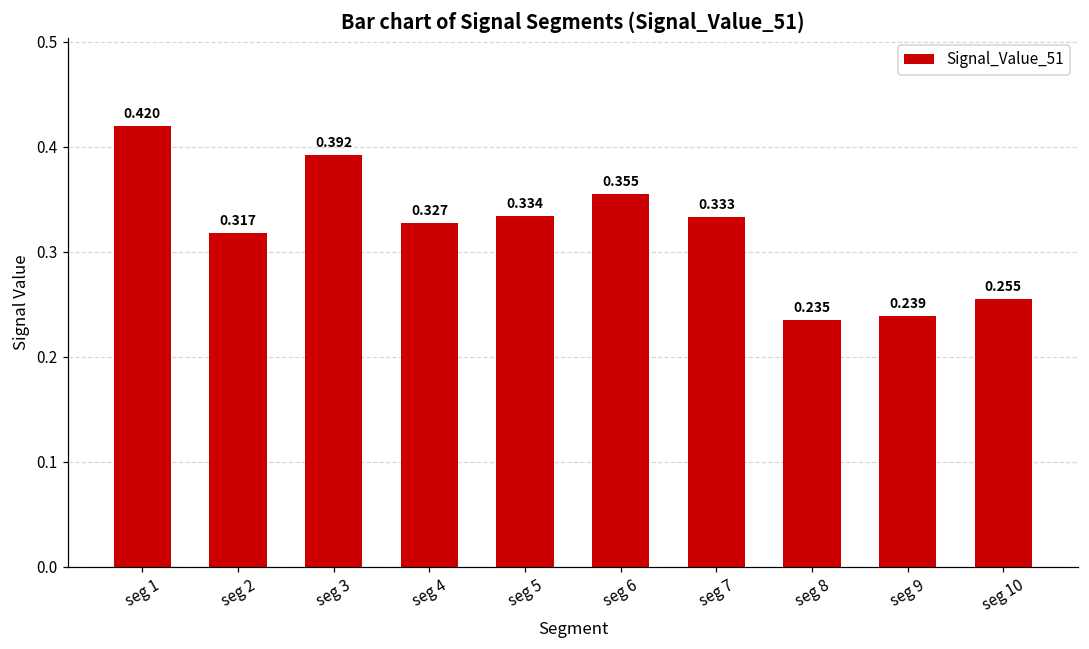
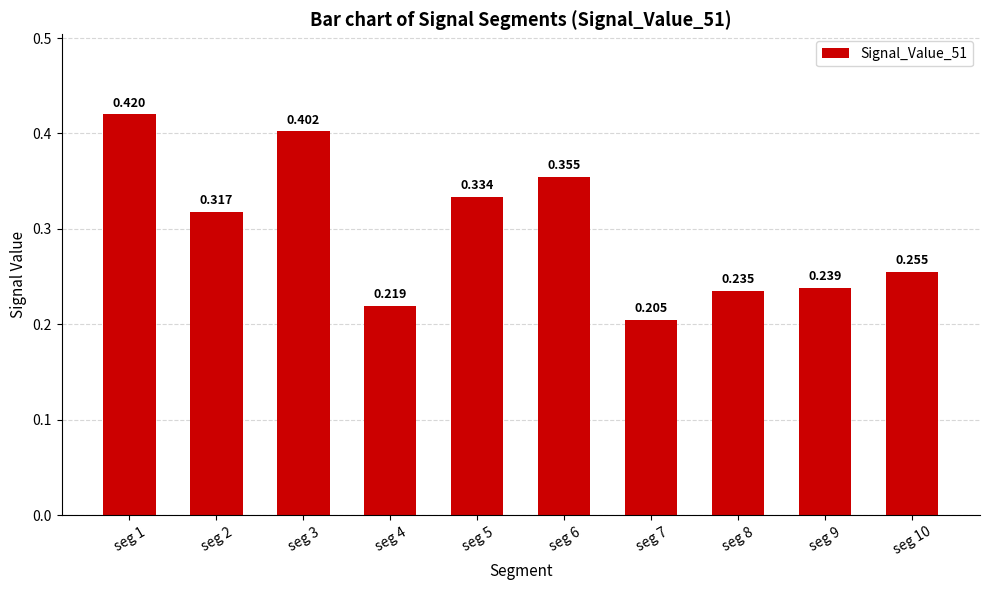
  {
    "seg 1": 0.420,
    "seg 2": 0.317,
-   "seg 3": 0.392,
-   "seg 4": 0.327,
+   "seg 3": 0.402,
+   "seg 4": 0.219,
    "seg 5": 0.334,
    "seg 6": 0.355,
-   "seg 7": 0.333,
+   "seg 7": 0.205,
    "seg 8": 0.235,
    "seg 9": 0.239,
    "seg 10": 0.255
  }
